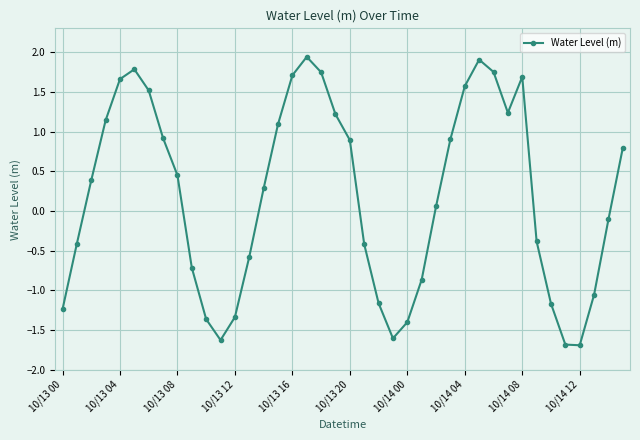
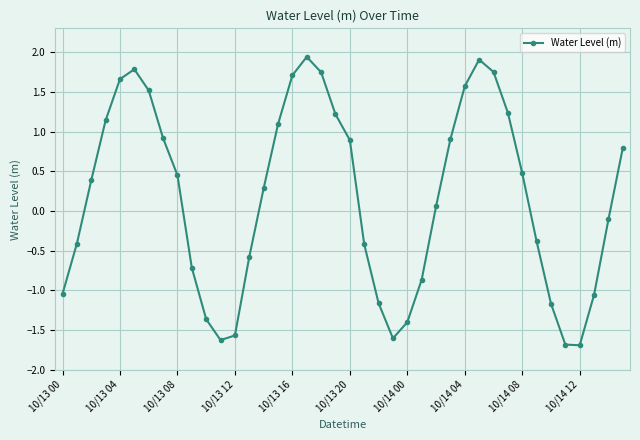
  {
-   "10/13 00": -1.2,
+   "10/13 00": -1.0,
    "10/13 04": 1.7,
    "10/13 08": 0.4,
-   "10/13 12": -1.3,
+   "10/13 12": -1.6,
    "10/13 16": 1.7,
    "10/13 20": 0.9,
    "10/14 00": -1.4,
    "10/14 04": 1.6,
-   "10/14 08": 1.7,
+   "10/14 08": 0.5,
    "10/14 12": -1.7
  }
